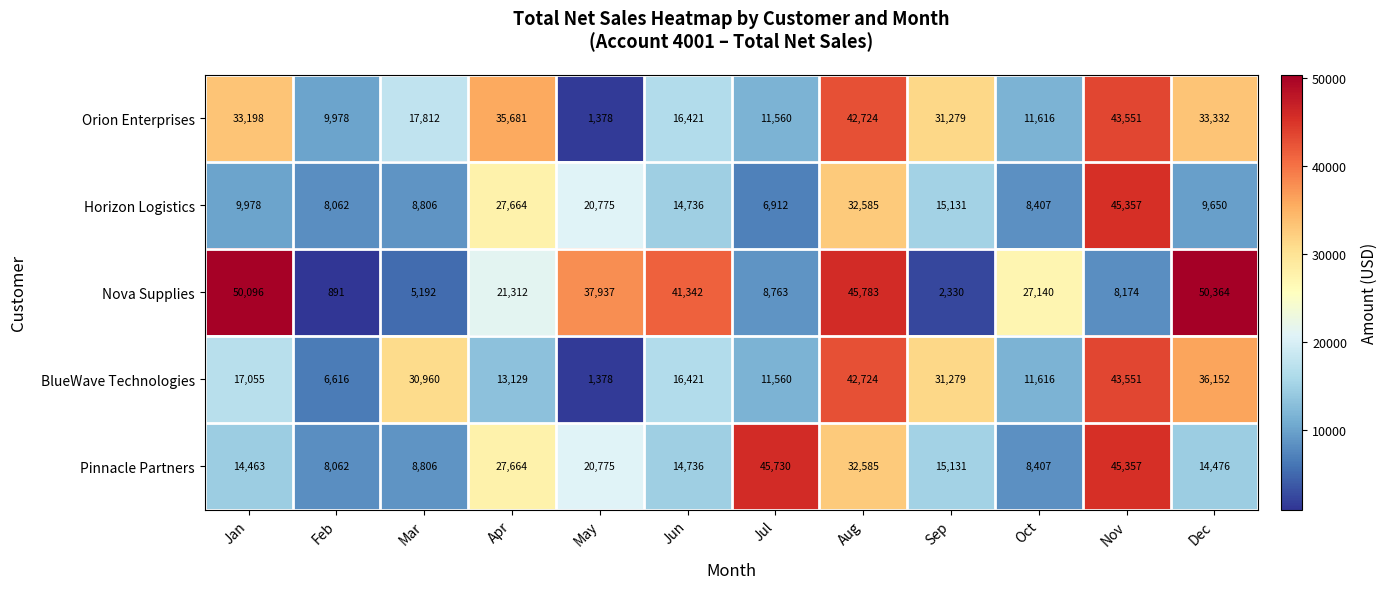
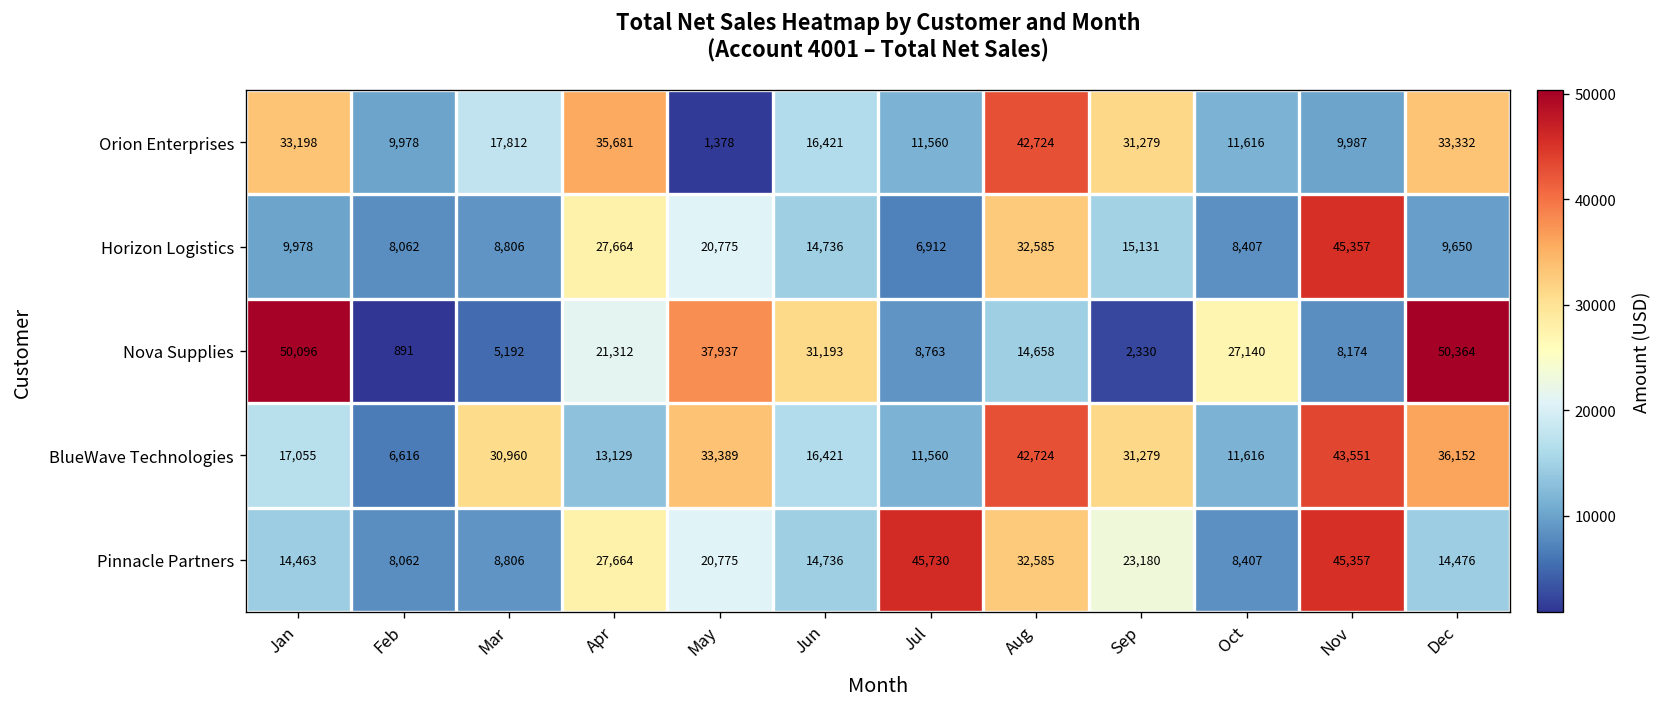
  {
    "Orion Enterprises": {
      "Jan": "33,198",
      "Feb": "9,978",
      "Mar": "17,812",
      "Apr": "35,681",
      "May": "1,378",
      "Jun": "16,421",
      "Jul": "11,560",
      "Aug": "42,724",
      "Sep": "31,279",
      "Oct": "11,616",
-     "Nov": "43,551",
+     "Nov": "9,987",
      "Dec": "33,332"
    },
    "Horizon Logistics": {
      "Jan": "9,978",
      "Feb": "8,062",
      "Mar": "8,806",
      "Apr": "27,664",
      "May": "20,775",
      "Jun": "14,736",
      "Jul": "6,912",
      "Aug": "32,585",
      "Sep": "15,131",
      "Oct": "8,407",
      "Nov": "45,357",
      "Dec": "9,650"
    },
    "Nova Supplies": {
      "Jan": "50,096",
      "Feb": "891",
      "Mar": "5,192",
      "Apr": "21,312",
      "May": "37,937",
-     "Jun": "41,342",
+     "Jun": "31,193",
      "Jul": "8,763",
-     "Aug": "45,783",
+     "Aug": "14,658",
      "Sep": "2,330",
      "Oct": "27,140",
      "Nov": "8,174",
      "Dec": "50,364"
    },
    "BlueWave Technologies": {
      "Jan": "17,055",
      "Feb": "6,616",
      "Mar": "30,960",
      "Apr": "13,129",
-     "May": "1,378",
+     "May": "33,389",
      "Jun": "16,421",
      "Jul": "11,560",
      "Aug": "42,724",
      "Sep": "31,279",
      "Oct": "11,616",
      "Nov": "43,551",
      "Dec": "36,152"
    },
    "Pinnacle Partners": {
      "Jan": "14,463",
      "Feb": "8,062",
      "Mar": "8,806",
      "Apr": "27,664",
      "May": "20,775",
      "Jun": "14,736",
      "Jul": "45,730",
      "Aug": "32,585",
-     "Sep": "15,131",
+     "Sep": "23,180",
      "Oct": "8,407",
      "Nov": "45,357",
      "Dec": "14,476"
    }
  }
